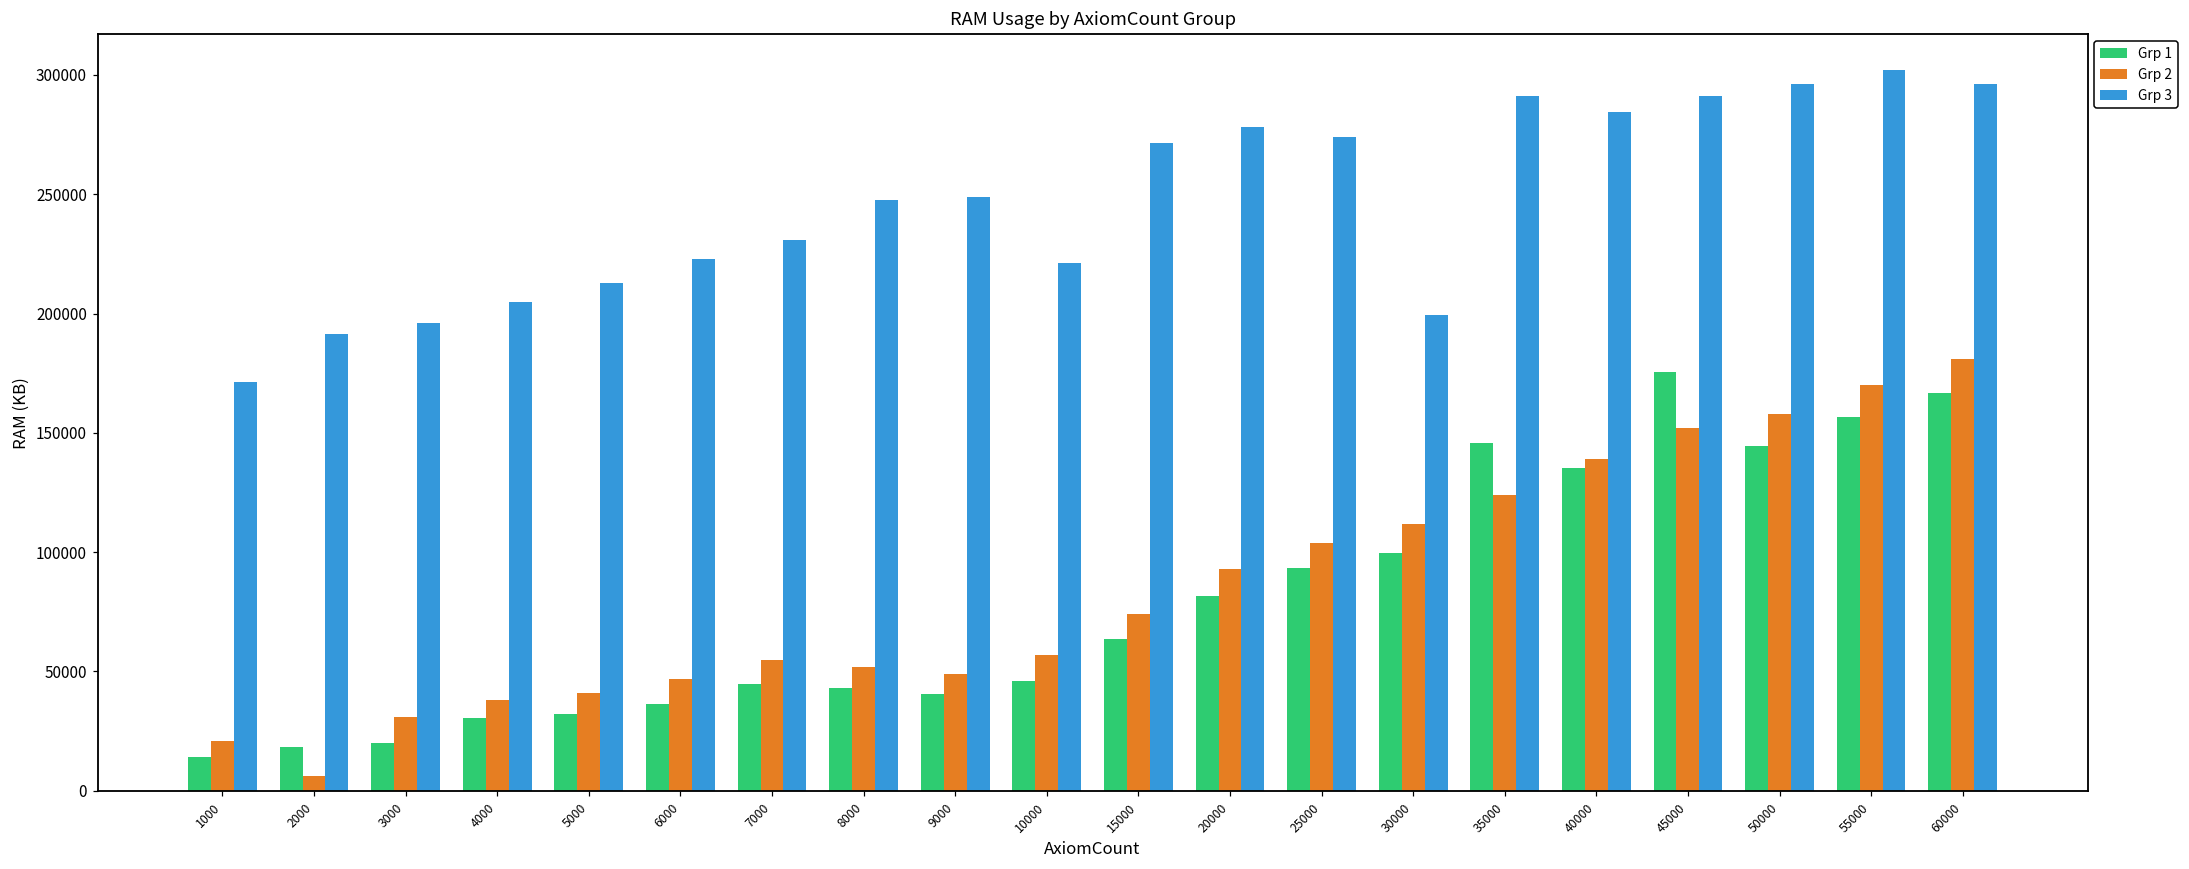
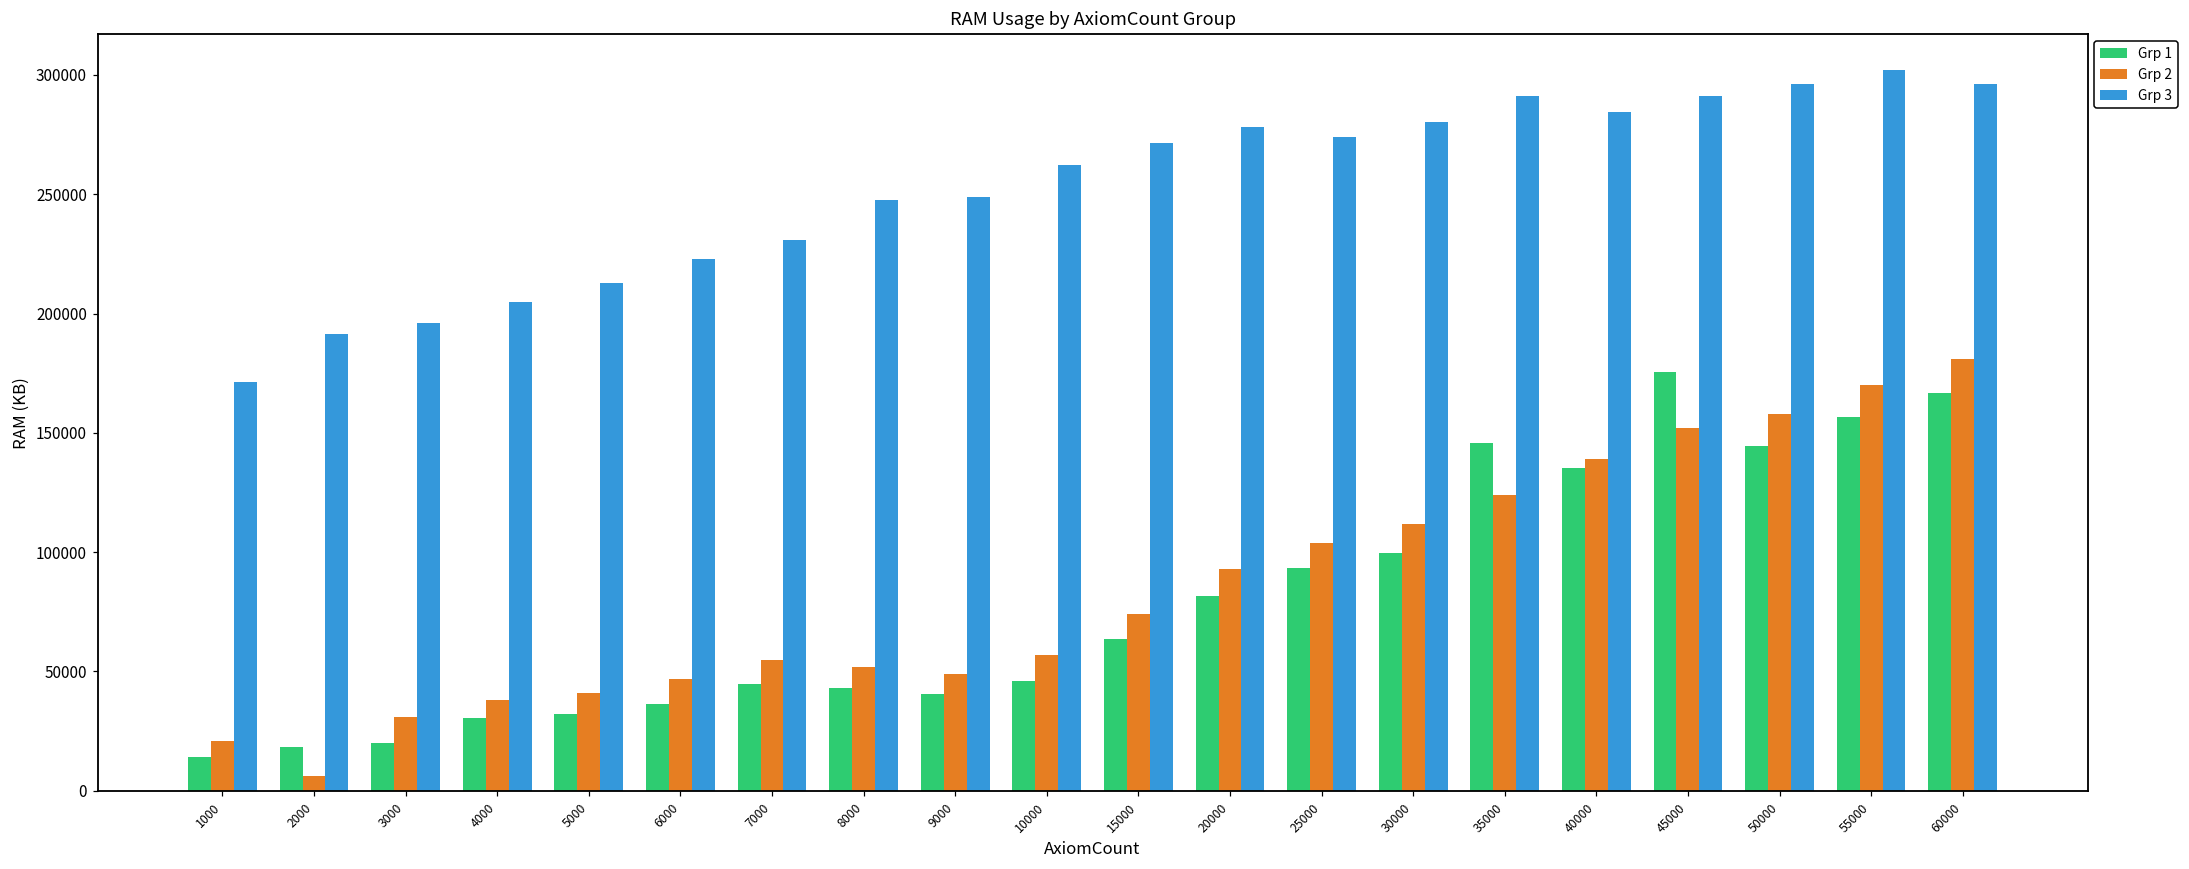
  {
    "Grp 1": {
      "1000": 14000,
      "2000": 18000,
      "3000": 20000,
      "4000": 30000,
      "5000": 32000,
      "6000": 36000,
      "7000": 45000,
      "8000": 43000,
      "9000": 41000,
      "10000": 46000,
      "15000": 64000,
      "20000": 82000,
      "25000": 93000,
      "30000": 100000,
      "35000": 146000,
      "40000": 135000,
      "45000": 175000,
      "50000": 144000,
      "55000": 157000,
      "60000": 167000
    },
    "Grp 2": {
      "1000": 21000,
      "2000": 6000,
      "3000": 31000,
      "4000": 38000,
      "5000": 41000,
      "6000": 47000,
      "7000": 55000,
      "8000": 52000,
      "9000": 49000,
      "10000": 57000,
      "15000": 74000,
      "20000": 93000,
      "25000": 104000,
      "30000": 112000,
      "35000": 124000,
      "40000": 139000,
      "45000": 152000,
      "50000": 158000,
      "55000": 170000,
      "60000": 181000
    },
    "Grp 3": {
      "1000": 171000,
      "2000": 192000,
      "3000": 196000,
      "4000": 205000,
      "5000": 213000,
      "6000": 223000,
      "7000": 231000,
      "8000": 247000,
      "9000": 249000,
-     "10000": 221000,
+     "10000": 262000,
      "15000": 271000,
      "20000": 278000,
      "25000": 274000,
-     "30000": 199000,
+     "30000": 280000,
      "35000": 291000,
      "40000": 284000,
      "45000": 291000,
      "50000": 296000,
      "55000": 302000,
      "60000": 296000
    }
  }
